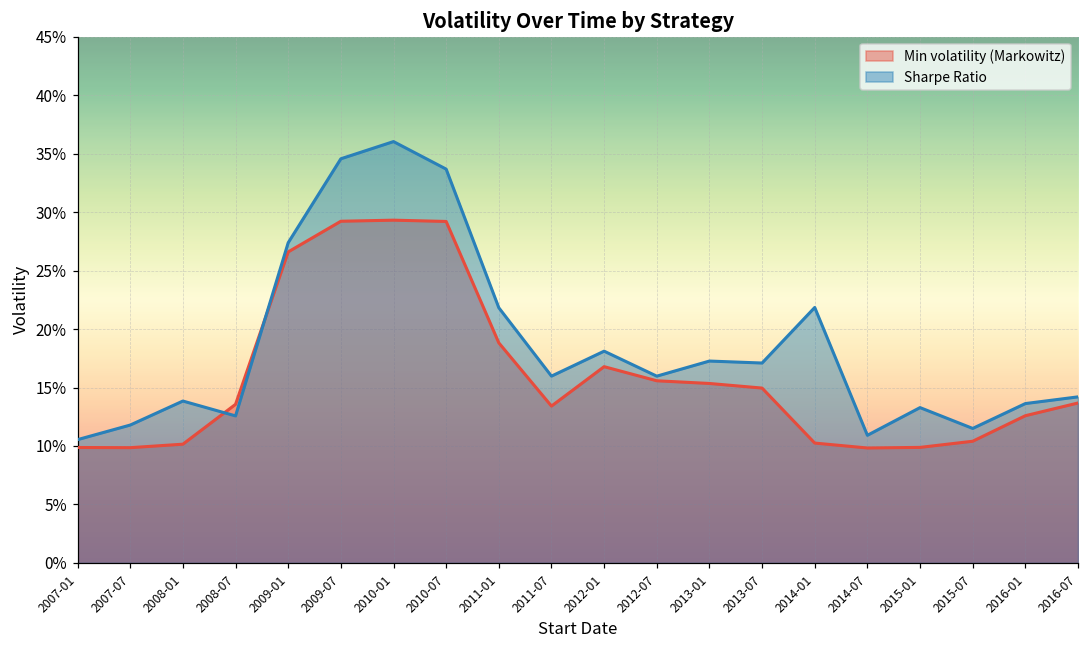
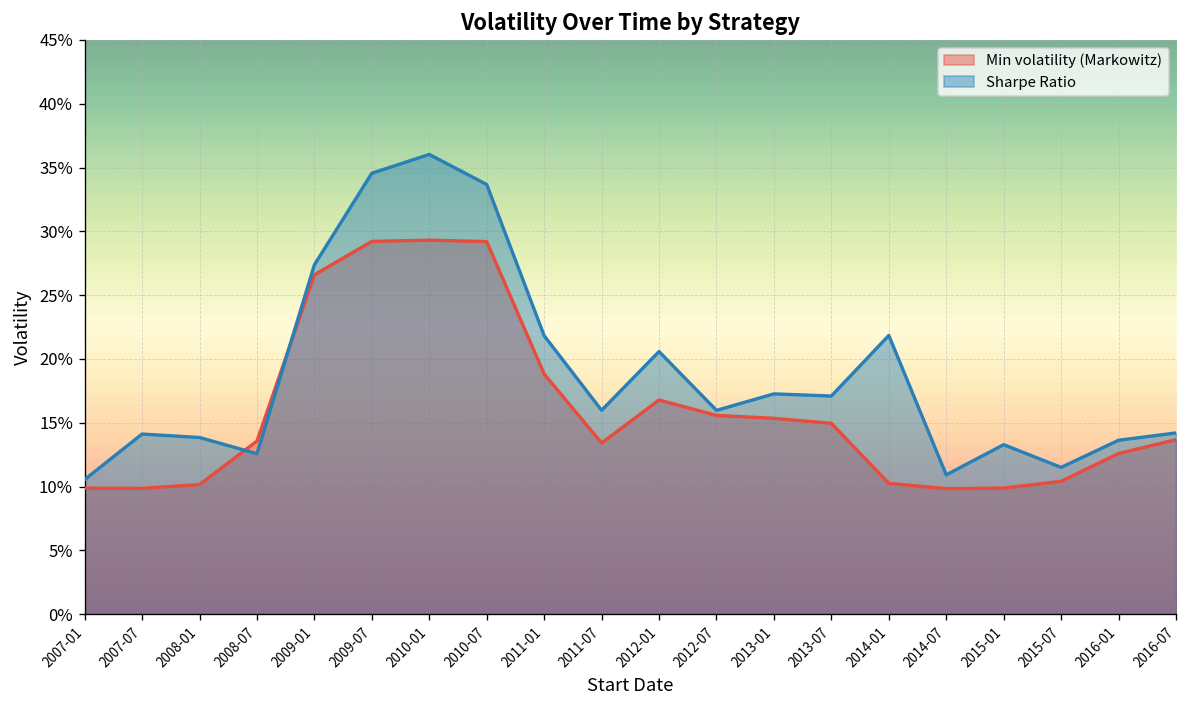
  {
    "Min volatility (Markowitz)": {
      "2007-01": "9.9%",
      "2007-07": "9.9%",
      "2008-01": "10.2%",
      "2008-07": "13.6%",
      "2009-01": "26.6%",
      "2009-07": "29.2%",
      "2010-01": "29.3%",
      "2010-07": "29.2%",
      "2011-01": "18.8%",
      "2011-07": "13.4%",
      "2012-01": "16.8%",
      "2012-07": "15.6%",
      "2013-01": "15.3%",
      "2013-07": "15.0%",
      "2014-01": "10.2%",
      "2014-07": "9.8%",
      "2015-01": "9.9%",
      "2015-07": "10.4%",
      "2016-01": "12.6%",
      "2016-07": "13.7%"
    },
    "Sharpe Ratio": {
      "2007-01": "10.5%",
-     "2007-07": "11.8%",
+     "2007-07": "14.1%",
      "2008-01": "13.8%",
      "2008-07": "12.6%",
      "2009-01": "27.4%",
      "2009-07": "34.6%",
      "2010-01": "36.0%",
      "2010-07": "33.7%",
      "2011-01": "21.8%",
      "2011-07": "16.0%",
-     "2012-01": "18.1%",
+     "2012-01": "20.6%",
      "2012-07": "16.0%",
      "2013-01": "17.3%",
      "2013-07": "17.1%",
      "2014-01": "21.8%",
      "2014-07": "10.9%",
      "2015-01": "13.3%",
      "2015-07": "11.5%",
      "2016-01": "13.6%",
      "2016-07": "14.2%"
    }
  }
